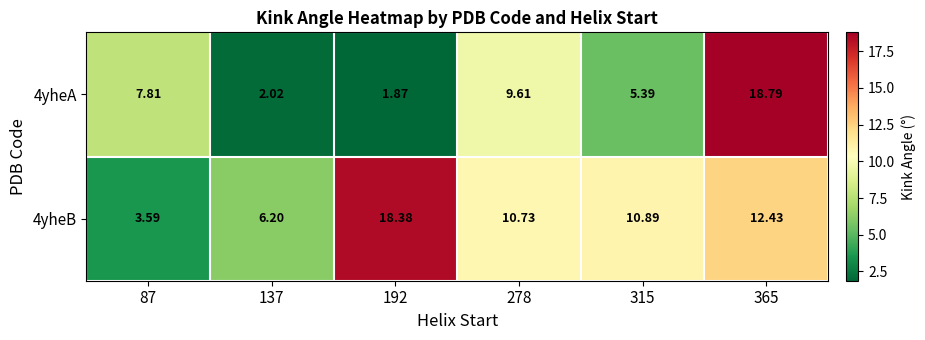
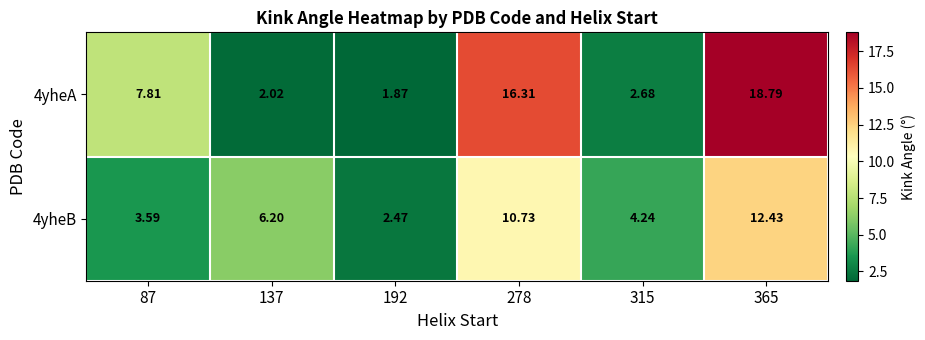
  {
    "4yheA": {
      "87": 7.81,
      "137": 2.02,
      "192": 1.87,
-     "278": 9.61,
-     "315": 5.39,
+     "278": 16.31,
+     "315": 2.68,
      "365": 18.79
    },
    "4yheB": {
      "87": 3.59,
      "137": 6.20,
-     "192": 18.38,
+     "192": 2.47,
      "278": 10.73,
-     "315": 10.89,
+     "315": 4.24,
      "365": 12.43
    }
  }
